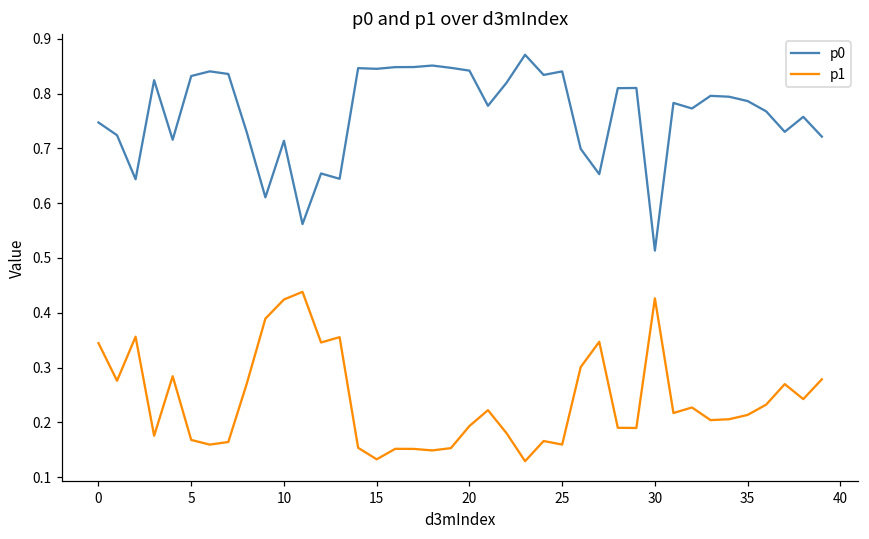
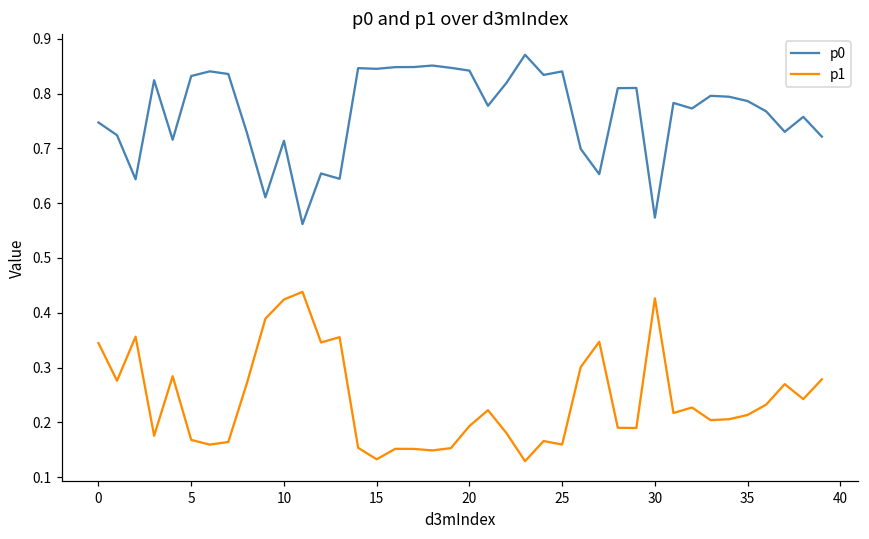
  {
    "p0": {
      "0": 0.75,
      "5": 0.83,
      "10": 0.71,
      "15": 0.85,
      "20": 0.84,
      "25": 0.84,
-     "30": 0.51,
+     "30": 0.57,
      "35": 0.79
    },
    "p1": {
      "0": 0.34,
      "5": 0.17,
      "10": 0.42,
      "15": 0.13,
      "20": 0.19,
      "25": 0.16,
      "30": 0.43,
      "35": 0.21
    }
  }
